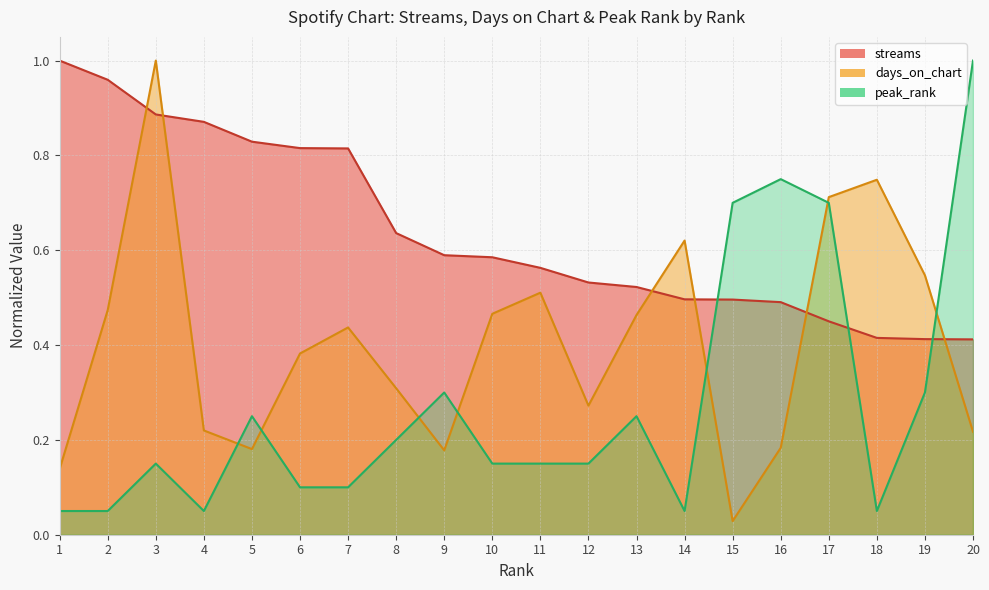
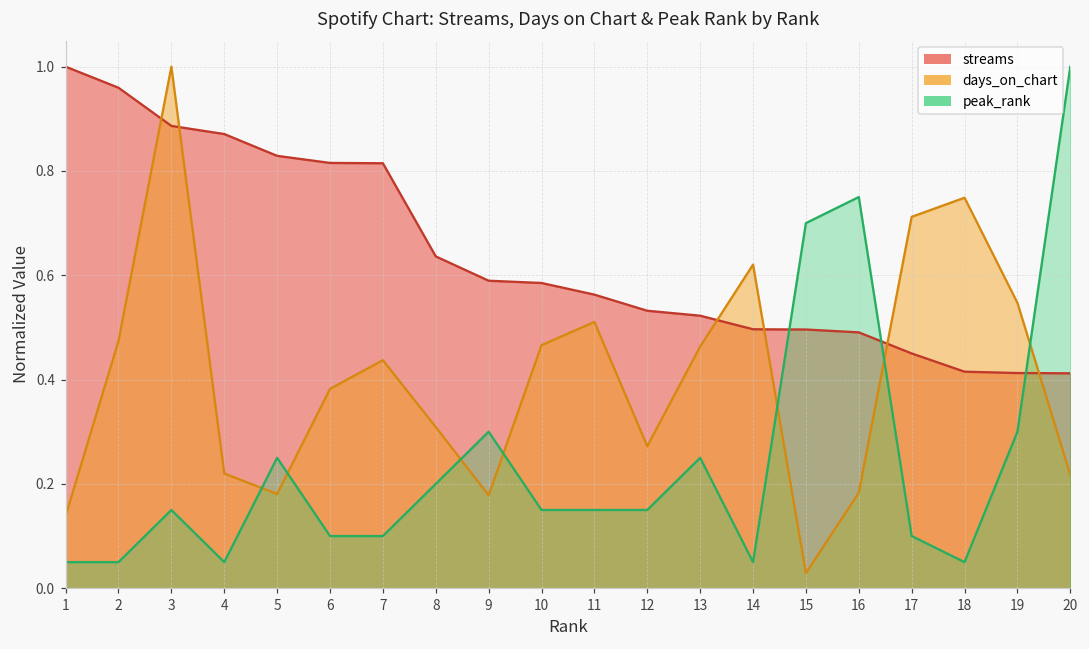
  {
    "streams": {
      "1": 1.00,
      "2": 0.96,
      "3": 0.89,
      "4": 0.87,
      "5": 0.83,
      "6": 0.82,
      "7": 0.81,
      "8": 0.64,
      "9": 0.59,
      "10": 0.59,
      "11": 0.56,
      "12": 0.53,
      "13": 0.52,
      "14": 0.50,
      "15": 0.50,
      "16": 0.49,
      "17": 0.45,
      "18": 0.42,
      "19": 0.41,
      "20": 0.41
    },
    "days_on_chart": {
      "1": 0.14,
      "2": 0.47,
      "3": 1.00,
      "4": 0.22,
      "5": 0.18,
      "6": 0.38,
      "7": 0.44,
      "8": 0.31,
      "9": 0.18,
      "10": 0.47,
      "11": 0.51,
      "12": 0.27,
      "13": 0.46,
      "14": 0.62,
      "15": 0.03,
      "16": 0.18,
      "17": 0.71,
      "18": 0.75,
      "19": 0.55,
      "20": 0.22
    },
    "peak_rank": {
      "1": 0.05,
      "2": 0.05,
      "3": 0.15,
      "4": 0.05,
      "5": 0.25,
      "6": 0.10,
      "7": 0.10,
      "8": 0.20,
      "9": 0.30,
      "10": 0.15,
      "11": 0.15,
      "12": 0.15,
      "13": 0.25,
      "14": 0.05,
      "15": 0.70,
      "16": 0.75,
-     "17": 0.70,
+     "17": 0.10,
      "18": 0.05,
      "19": 0.30,
      "20": 1.00
    }
  }
